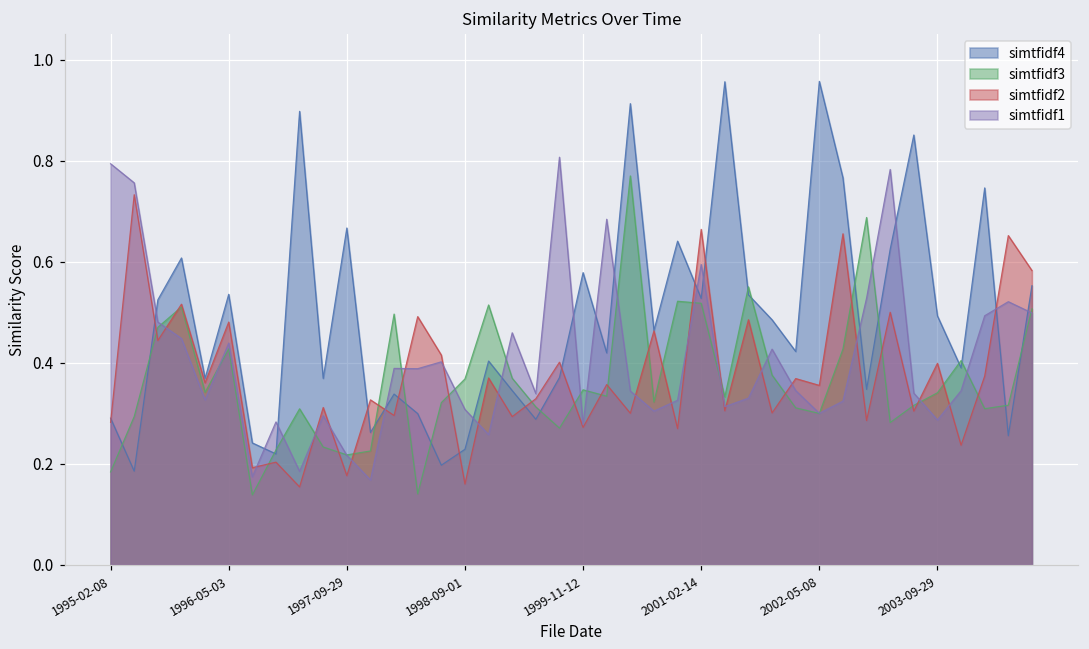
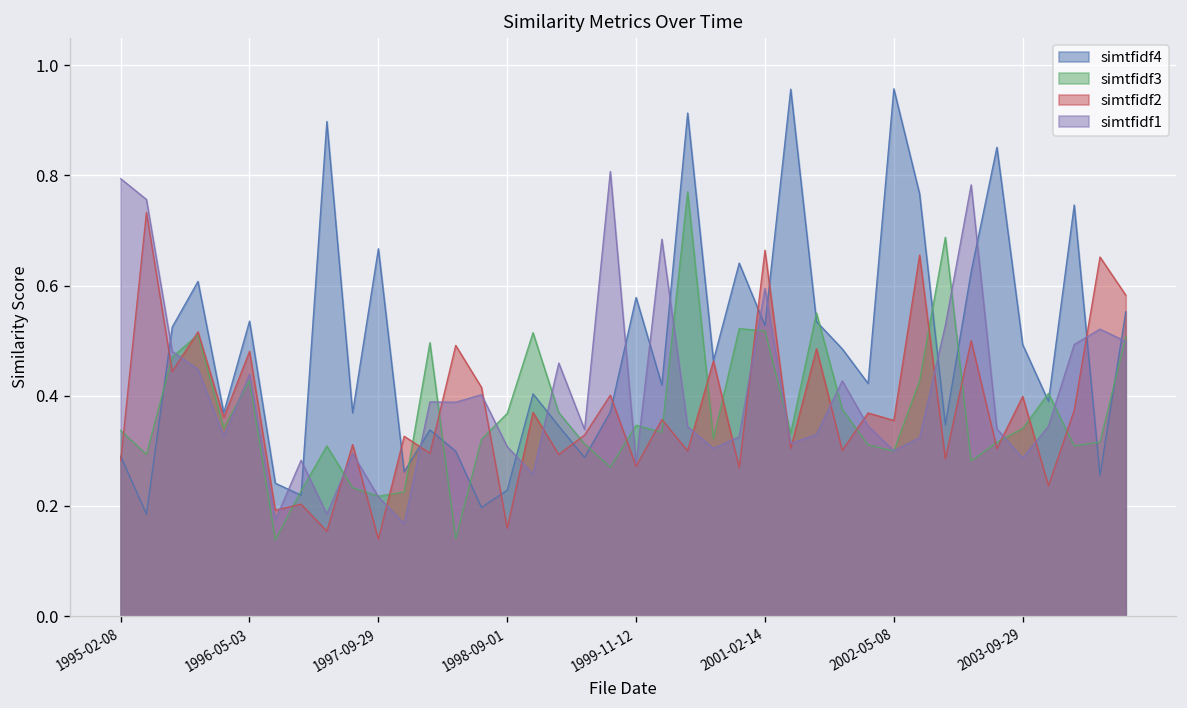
  {
    "simtfidf3": {
-     "1995-02-08": 0.18,
+     "1995-02-08": 0.34,
      "1996-05-03": 0.43,
      "1998-09-01": 0.37,
      "1999-11-12": 0.35,
      "2001-02-14": 0.52,
      "2003-09-29": 0.34
    },
    "simtfidf2": {
      "1995-02-08": 0.28,
      "1996-05-03": 0.48,
-     "1997-09-29": 0.18,
+     "1997-09-29": 0.14,
      "1998-09-01": 0.16,
      "2001-02-14": 0.66,
      "2002-05-08": 0.36,
      "2003-09-29": 0.40
    }
  }
